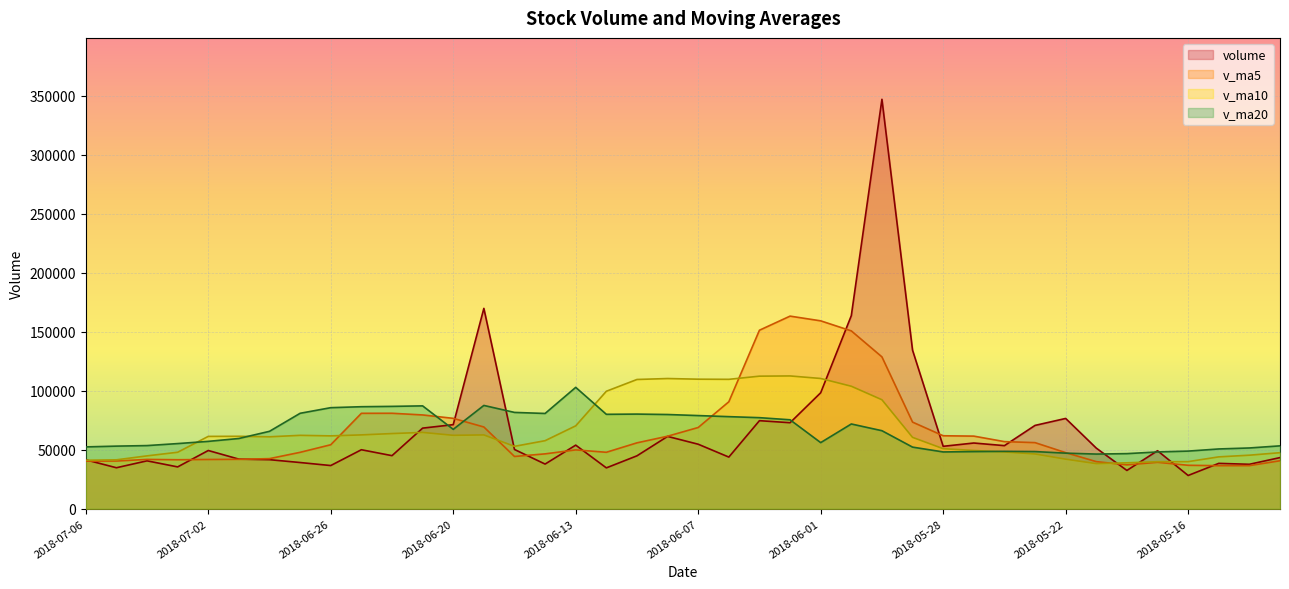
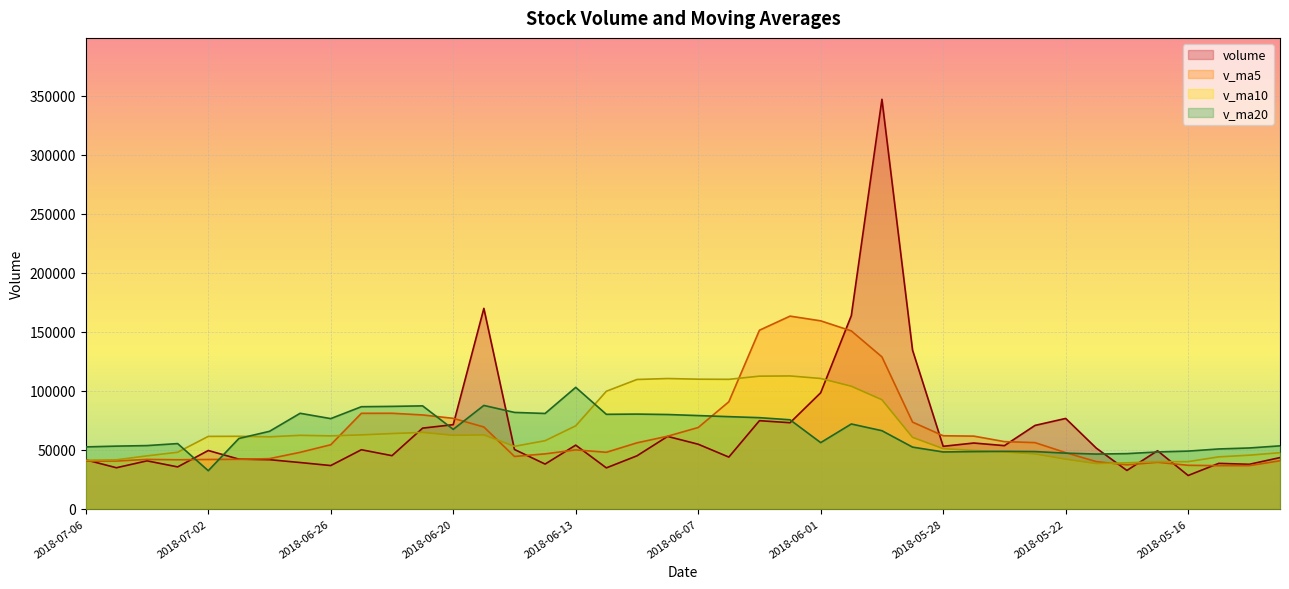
  {
    "v_ma20": {
      "2018-07-06": 52000,
-     "2018-07-02": 57000,
-     "2018-06-26": 86000,
+     "2018-07-02": 32000,
+     "2018-06-26": 76000,
      "2018-06-20": 67000,
      "2018-06-13": 103000,
      "2018-06-07": 79000,
      "2018-06-01": 56000,
      "2018-05-28": 48000,
      "2018-05-16": 49000
    }
  }
